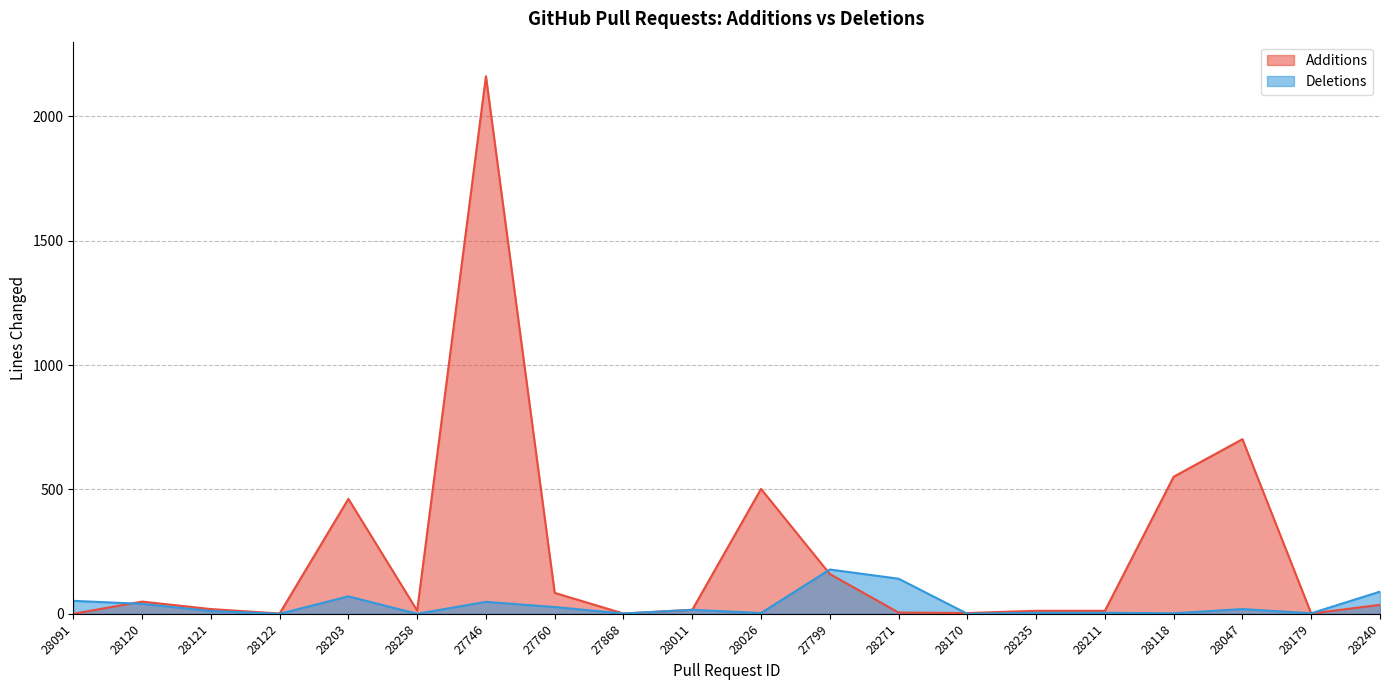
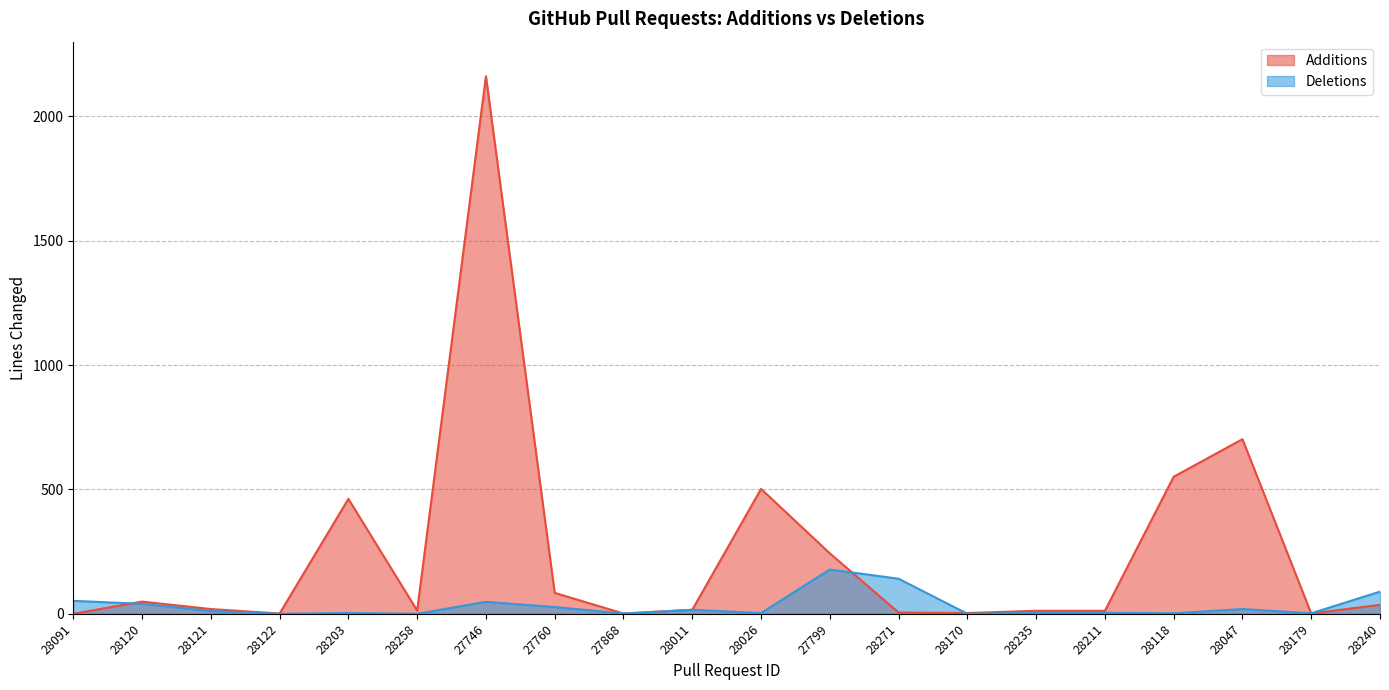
  {
    "Additions": {
      "28091": 0,
      "28203": 460,
      "28258": 10,
      "27746": 2160,
      "27760": 80,
      "28026": 500,
-     "27799": 160,
+     "27799": 240,
      "28271": 10,
      "28118": 550,
      "28047": 700,
      "28240": 40
    },
    "Deletions": {
      "28091": 50,
-     "28203": 70,
+     "28203": 0,
      "28258": 0,
      "27746": 50,
      "27760": 30,
      "28026": 0,
      "27799": 180,
      "28271": 140,
      "28118": 0,
      "28047": 20,
      "28240": 90
    }
  }
